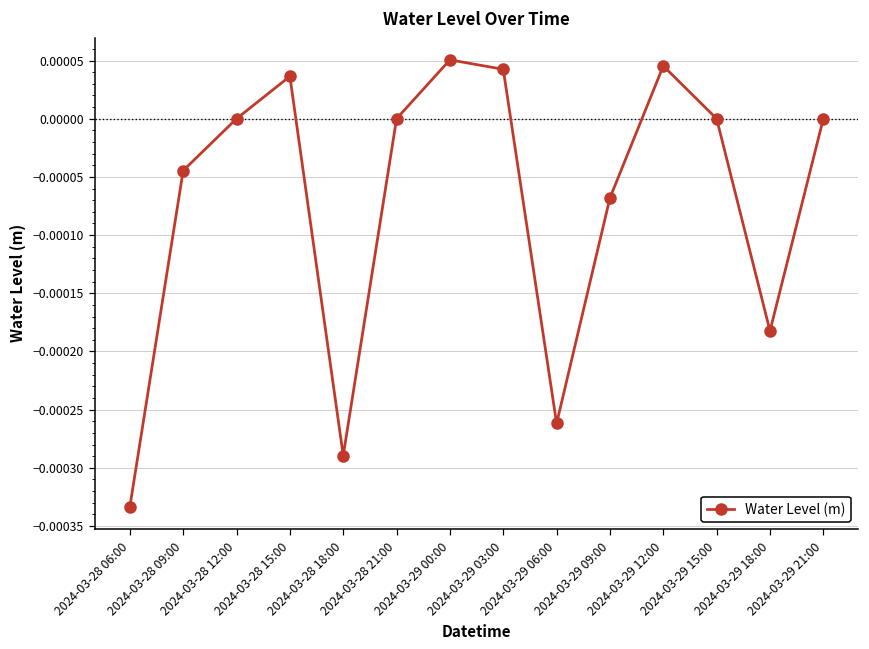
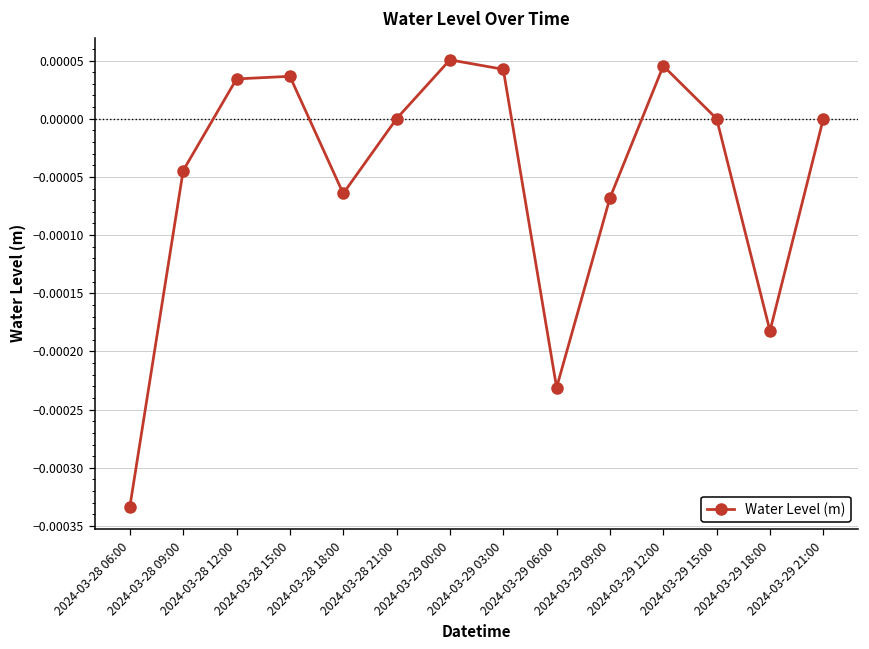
  {
    "2024-03-28 06:00": -0.000333,
    "2024-03-28 09:00": -0.000045,
-   "2024-03-28 12:00": 0.00000,
+   "2024-03-28 12:00": 0.00003,
    "2024-03-28 15:00": 0.000036,
-   "2024-03-28 18:00": -0.000289,
+   "2024-03-28 18:00": -0.000064,
    "2024-03-28 21:00": 0.000000,
    "2024-03-29 00:00": 0.000051,
    "2024-03-29 03:00": 0.000042,
-   "2024-03-29 06:00": -0.000262,
+   "2024-03-29 06:00": -0.000231,
    "2024-03-29 09:00": -0.000068,
    "2024-03-29 12:00": 0.000045,
    "2024-03-29 15:00": 0.000000,
    "2024-03-29 18:00": -0.000182,
    "2024-03-29 21:00": 0.000000
  }
